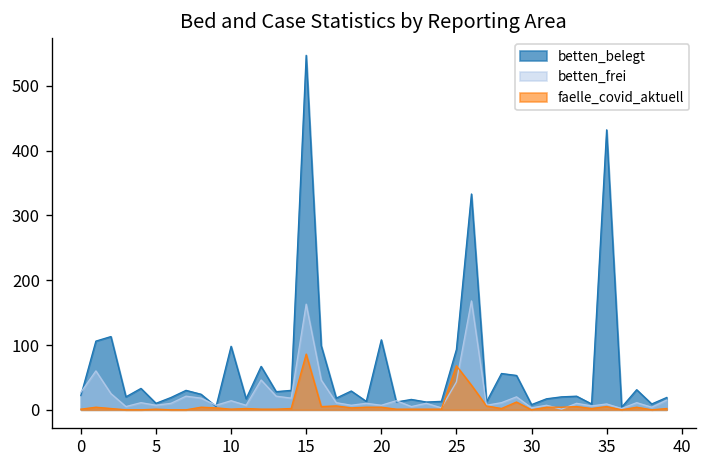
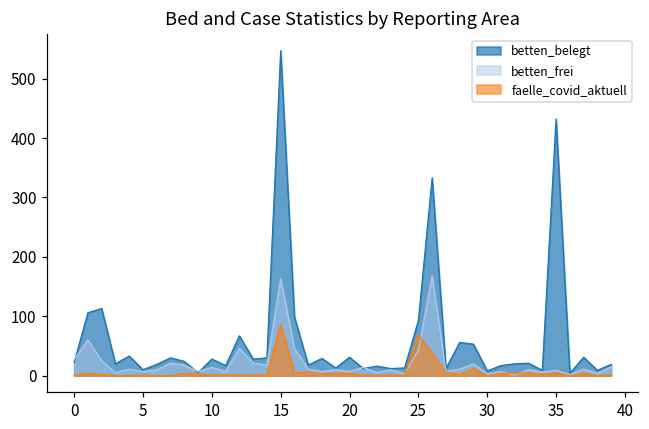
  {
    "betten_belegt": {
      "0": 20,
-     "10": 100,
+     "10": 30,
      "15": 550,
-     "20": 110,
+     "20": 30,
      "25": 90,
      "30": 10,
      "35": 430
    },
    "betten_frei": {
      "0": 30,
      "10": 10,
      "15": 160,
      "25": 40
    },
    "faelle_covid_aktuell": {
      "0": 0,
      "5": 0,
      "10": 0,
      "15": 90,
      "25": 70
    }
  }
